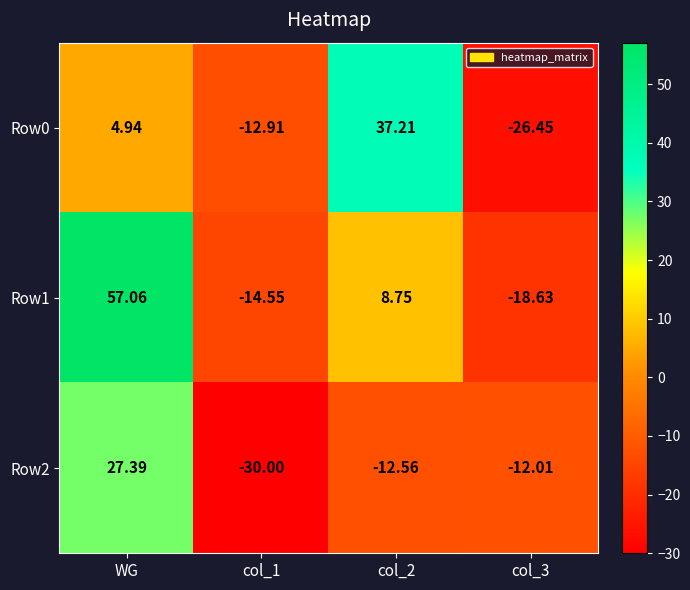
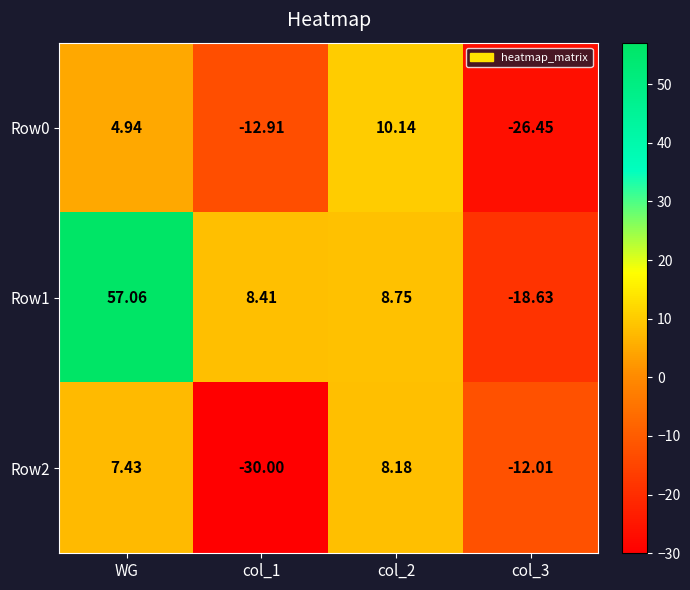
  {
    "Row0": {
      "WG": 4.94,
      "col_1": -12.91,
-     "col_2": 37.21,
+     "col_2": 10.14,
      "col_3": -26.45
    },
    "Row1": {
      "WG": 57.06,
-     "col_1": -14.55,
+     "col_1": 8.41,
      "col_2": 8.75,
      "col_3": -18.63
    },
    "Row2": {
-     "WG": 27.39,
+     "WG": 7.43,
      "col_1": -30.00,
-     "col_2": -12.56,
+     "col_2": 8.18,
      "col_3": -12.01
    }
  }
